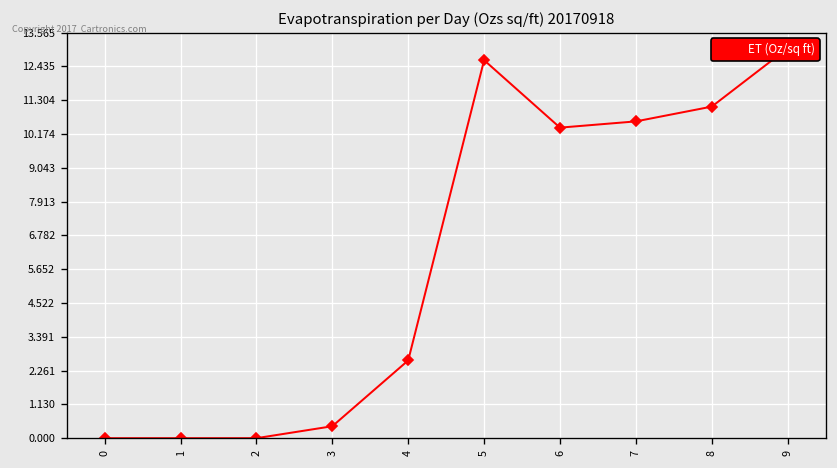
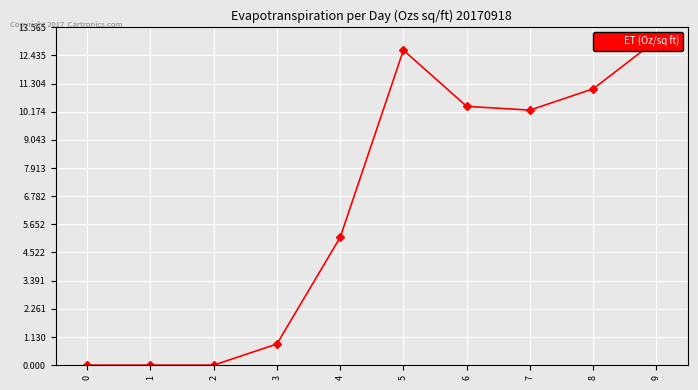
  {
    "0": 0.0,
    "1": 0.0,
    "2": 0.0,
-   "3": 0.4,
-   "4": 2.6,
+   "3": 0.8,
+   "4": 5.1,
    "5": 12.6,
    "6": 10.4,
-   "7": 10.6,
+   "7": 10.2,
    "8": 11.1
  }
